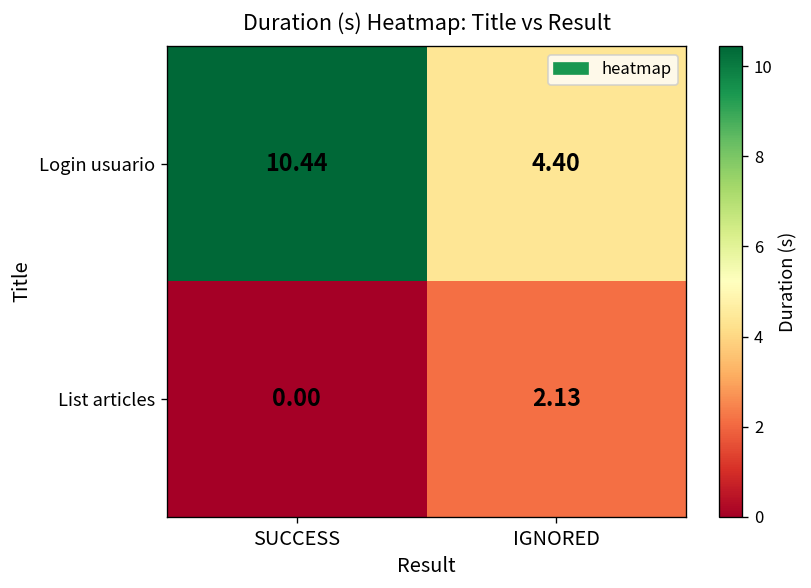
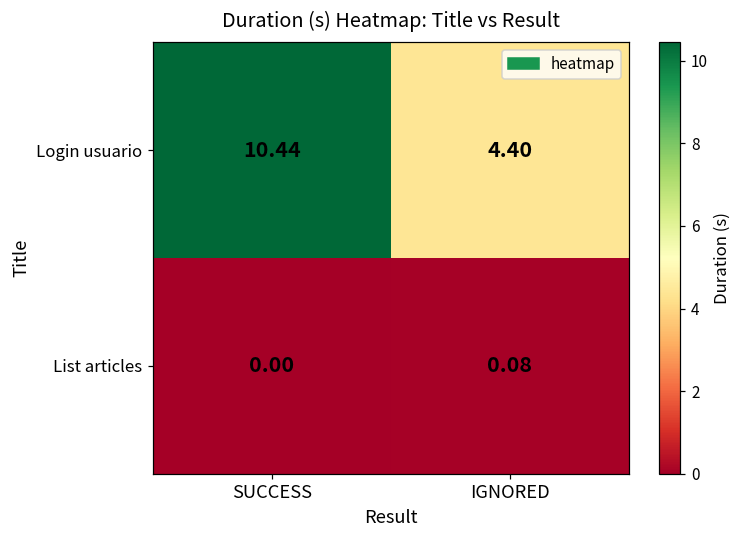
  {
    "Login usuario": {
      "SUCCESS": 10.44,
      "IGNORED": 4.40
    },
    "List articles": {
      "SUCCESS": 0.00,
-     "IGNORED": 2.13
+     "IGNORED": 0.08
    }
  }
